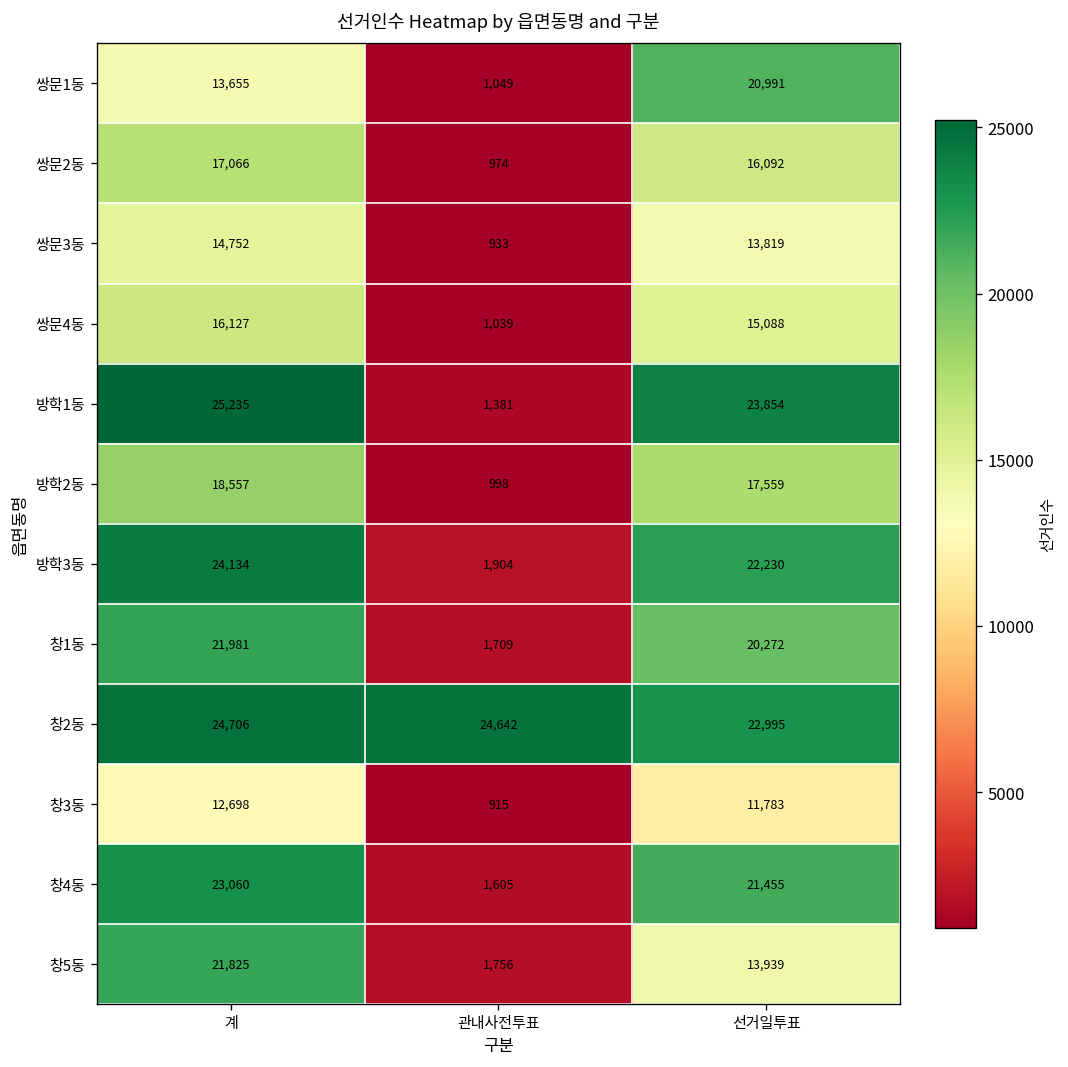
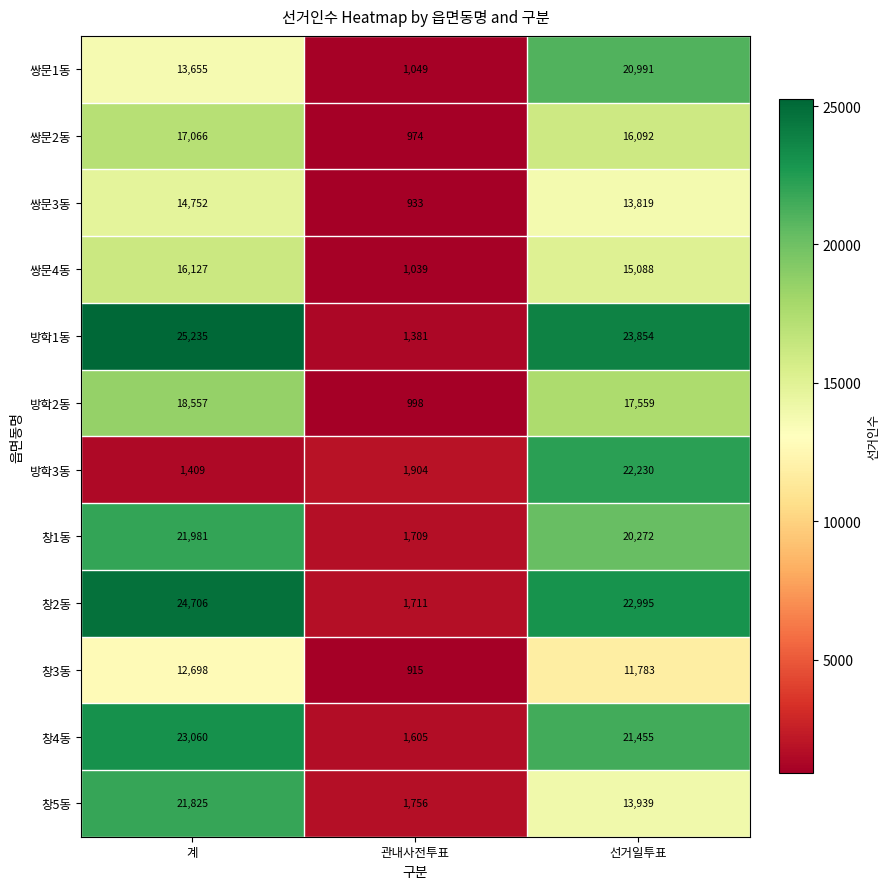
  {
    "쌍문1동": {
      "계": "13,655",
      "관내사전투표": "1,049",
      "선거일투표": "20,991"
    },
    "쌍문2동": {
      "계": "17,066",
      "관내사전투표": "974",
      "선거일투표": "16,092"
    },
    "쌍문3동": {
      "계": "14,752",
      "관내사전투표": "933",
      "선거일투표": "13,819"
    },
    "쌍문4동": {
      "계": "16,127",
      "관내사전투표": "1,039",
      "선거일투표": "15,088"
    },
    "방학1동": {
      "계": "25,235",
      "관내사전투표": "1,381",
      "선거일투표": "23,854"
    },
    "방학2동": {
      "계": "18,557",
      "관내사전투표": "998",
      "선거일투표": "17,559"
    },
    "방학3동": {
-     "계": "24,134",
+     "계": "1,409",
      "관내사전투표": "1,904",
      "선거일투표": "22,230"
    },
    "창1동": {
      "계": "21,981",
      "관내사전투표": "1,709",
      "선거일투표": "20,272"
    },
    "창2동": {
      "계": "24,706",
-     "관내사전투표": "24,642",
+     "관내사전투표": "1,711",
      "선거일투표": "22,995"
    },
    "창3동": {
      "계": "12,698",
      "관내사전투표": "915",
      "선거일투표": "11,783"
    },
    "창4동": {
      "계": "23,060",
      "관내사전투표": "1,605",
      "선거일투표": "21,455"
    },
    "창5동": {
      "계": "21,825",
      "관내사전투표": "1,756",
      "선거일투표": "13,939"
    }
  }
